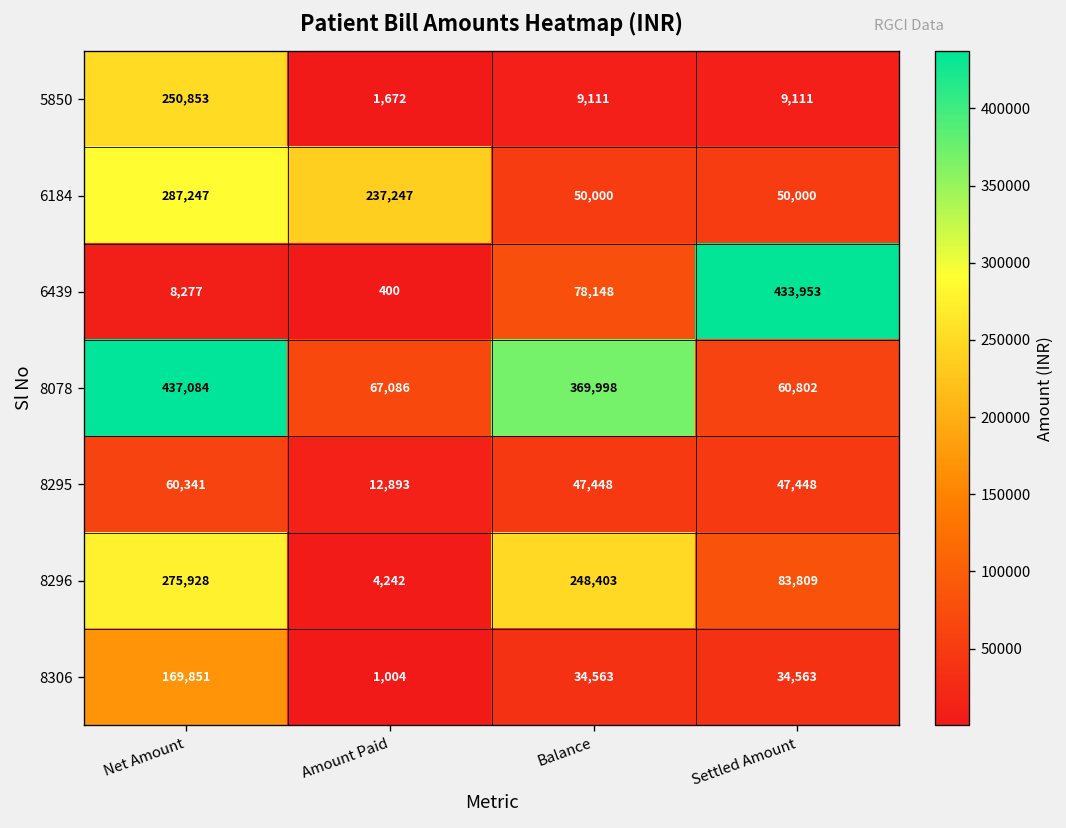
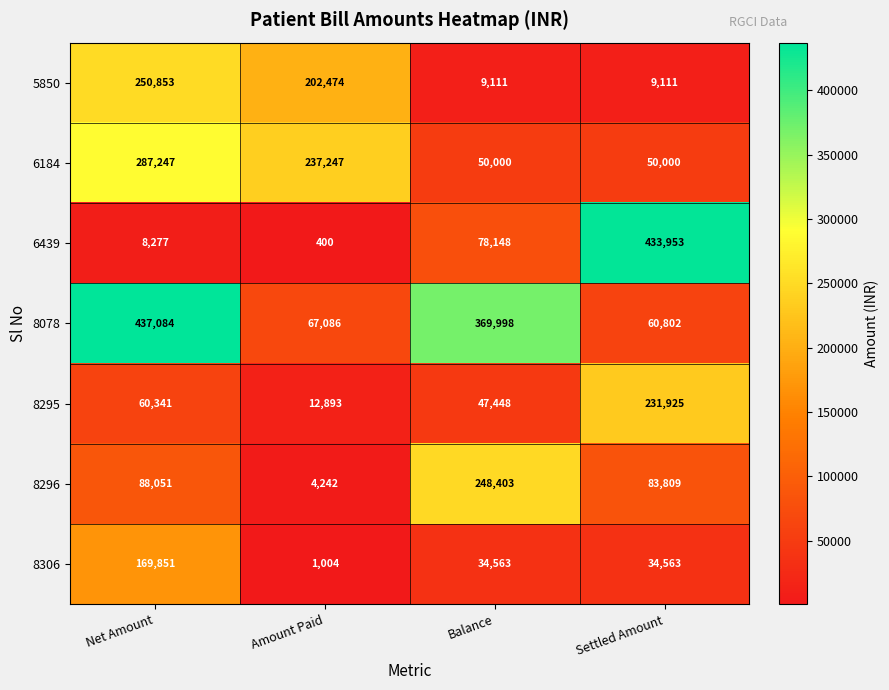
  {
    "5850": {
      "Net Amount": "250,853",
-     "Amount Paid": "1,672",
+     "Amount Paid": "202,474",
      "Balance": "9,111",
      "Settled Amount": "9,111"
    },
    "6184": {
      "Net Amount": "287,247",
      "Amount Paid": "237,247",
      "Balance": "50,000",
      "Settled Amount": "50,000"
    },
    "6439": {
      "Net Amount": "8,277",
      "Amount Paid": "400",
      "Balance": "78,148",
      "Settled Amount": "433,953"
    },
    "8078": {
      "Net Amount": "437,084",
      "Amount Paid": "67,086",
      "Balance": "369,998",
      "Settled Amount": "60,802"
    },
    "8295": {
      "Net Amount": "60,341",
      "Amount Paid": "12,893",
      "Balance": "47,448",
-     "Settled Amount": "47,448"
+     "Settled Amount": "231,925"
    },
    "8296": {
-     "Net Amount": "275,928",
+     "Net Amount": "88,051",
      "Amount Paid": "4,242",
      "Balance": "248,403",
      "Settled Amount": "83,809"
    },
    "8306": {
      "Net Amount": "169,851",
      "Amount Paid": "1,004",
      "Balance": "34,563",
      "Settled Amount": "34,563"
    }
  }
